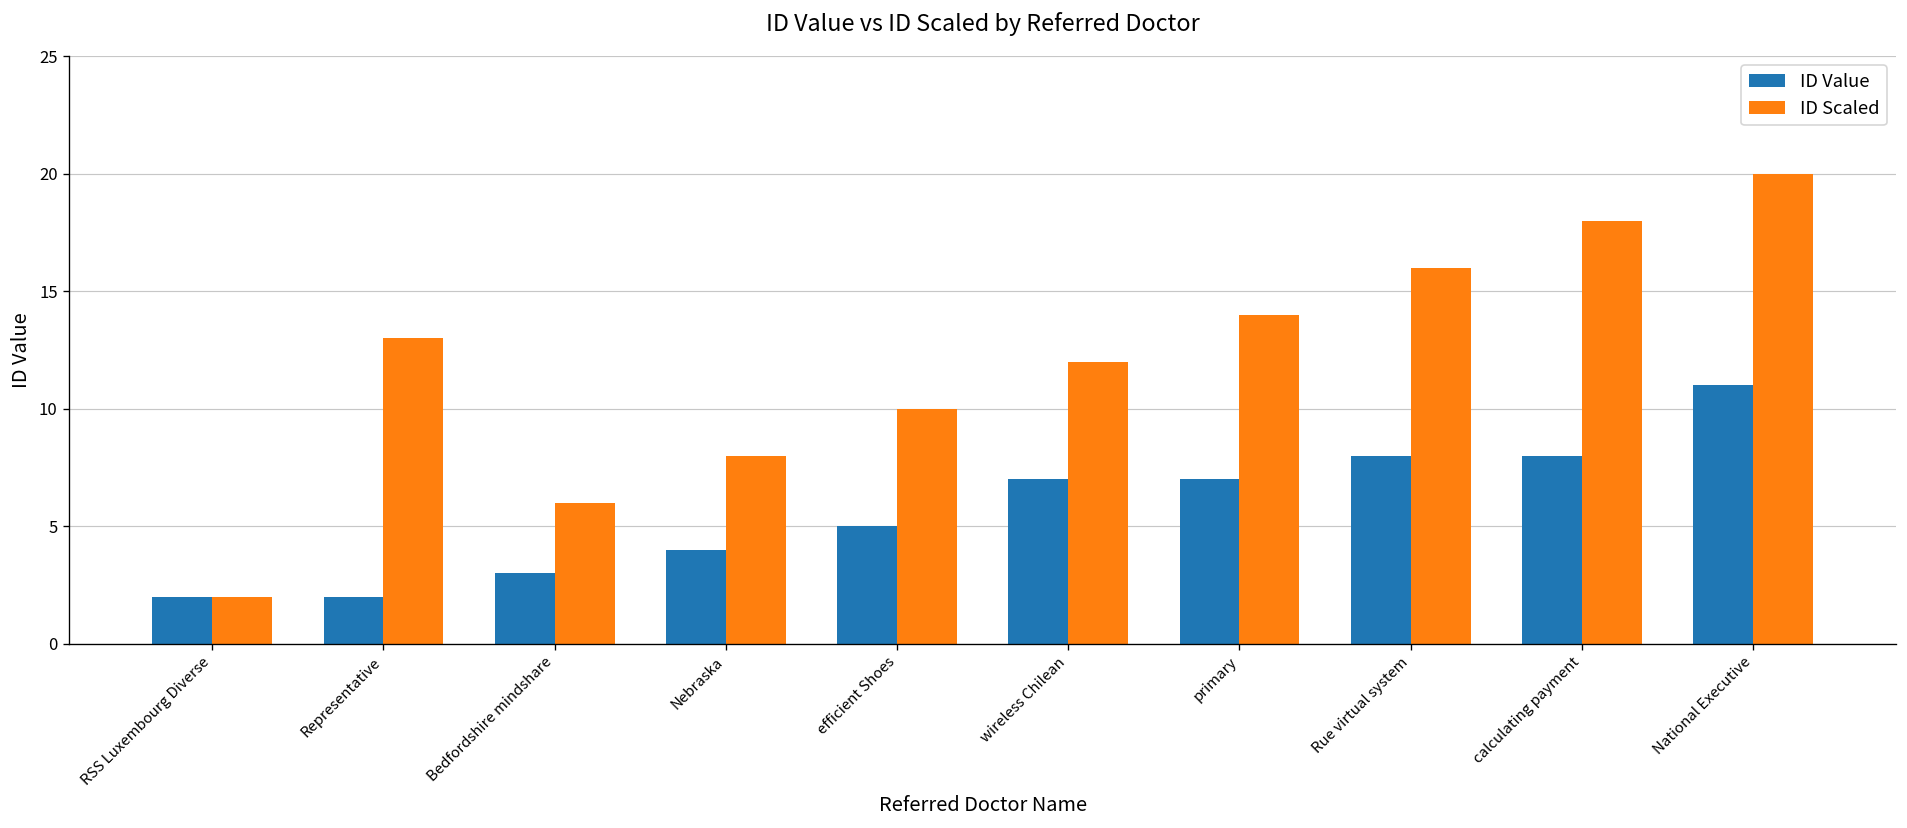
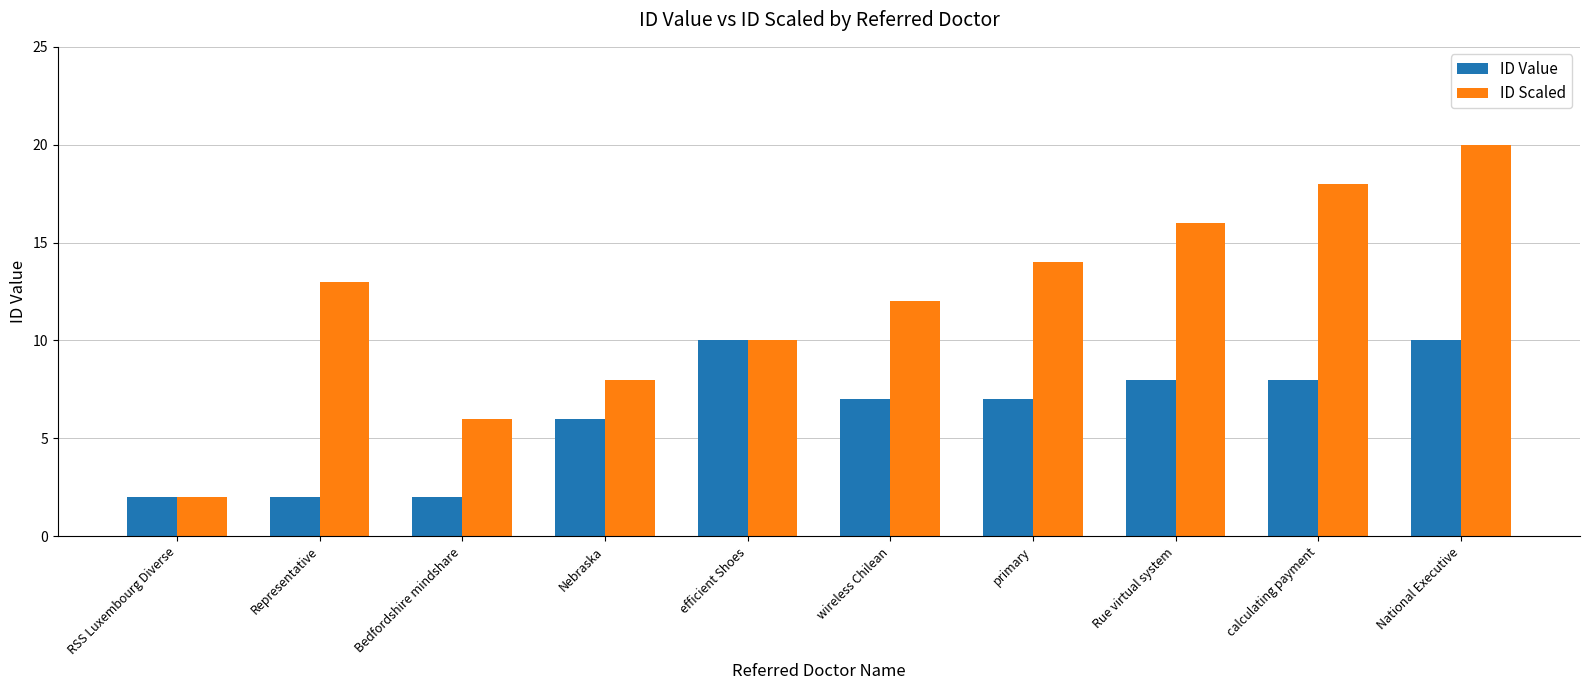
  {
    "ID Value": {
      "RSS Luxembourg Diverse": 2,
      "Representative": 2,
-     "Bedfordshire mindshare": 3,
-     "Nebraska": 4,
-     "efficient Shoes": 5,
+     "Bedfordshire mindshare": 2,
+     "Nebraska": 6,
+     "efficient Shoes": 10,
      "wireless Chilean": 7,
      "primary": 7,
      "Rue virtual system": 8,
      "calculating payment": 8,
-     "National Executive": 11
+     "National Executive": 10
    },
    "ID Scaled": {
      "RSS Luxembourg Diverse": 2,
      "Representative": 13,
      "Bedfordshire mindshare": 6,
      "Nebraska": 8,
      "efficient Shoes": 10,
      "wireless Chilean": 12,
      "primary": 14,
      "Rue virtual system": 16,
      "calculating payment": 18,
      "National Executive": 20
    }
  }
